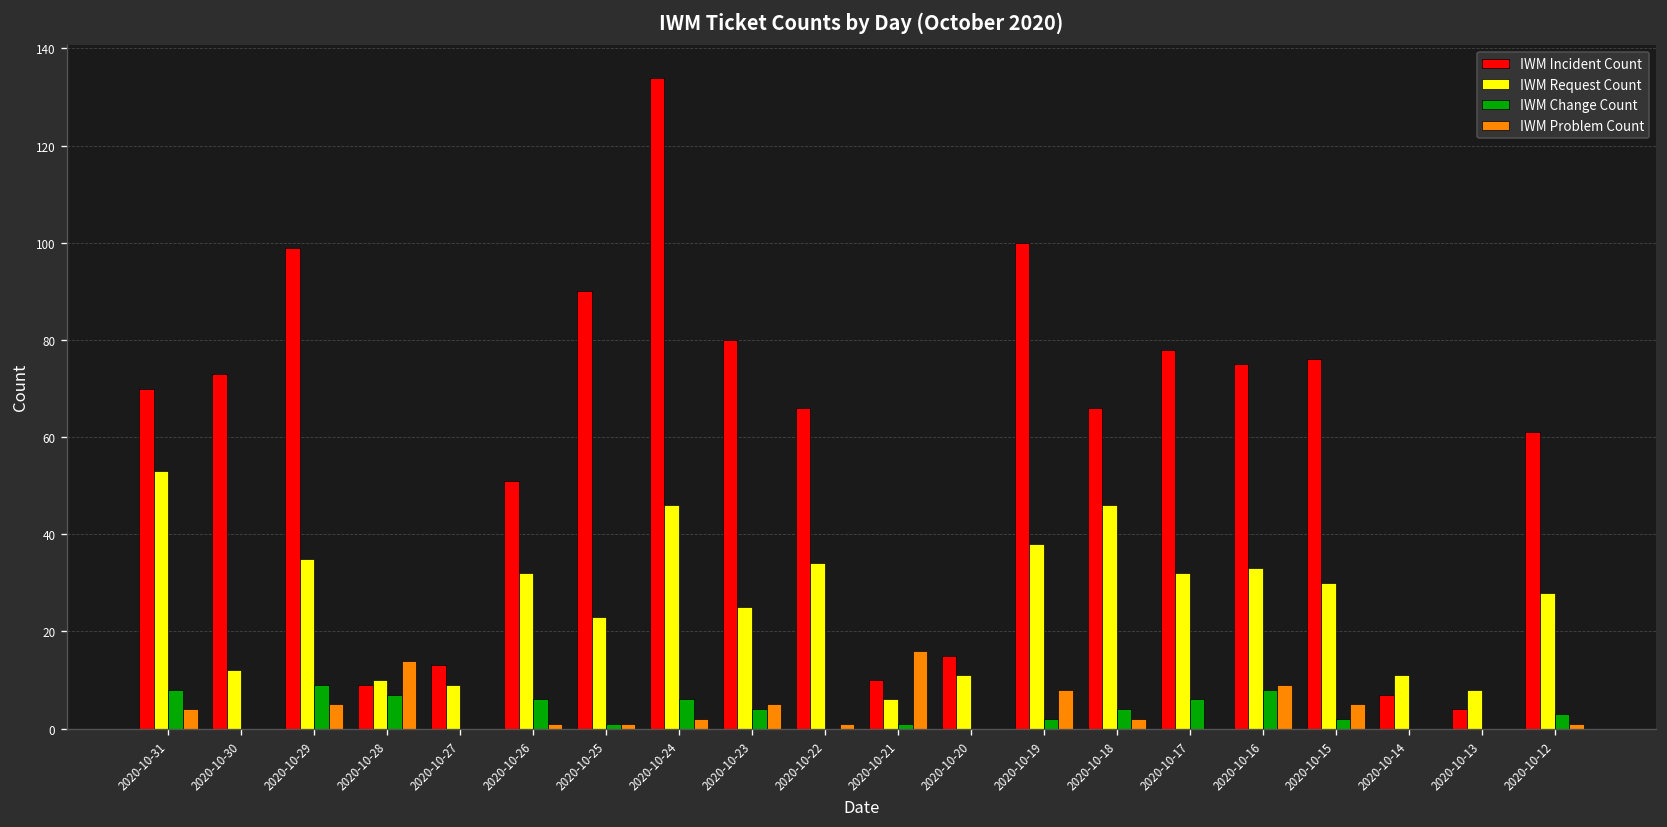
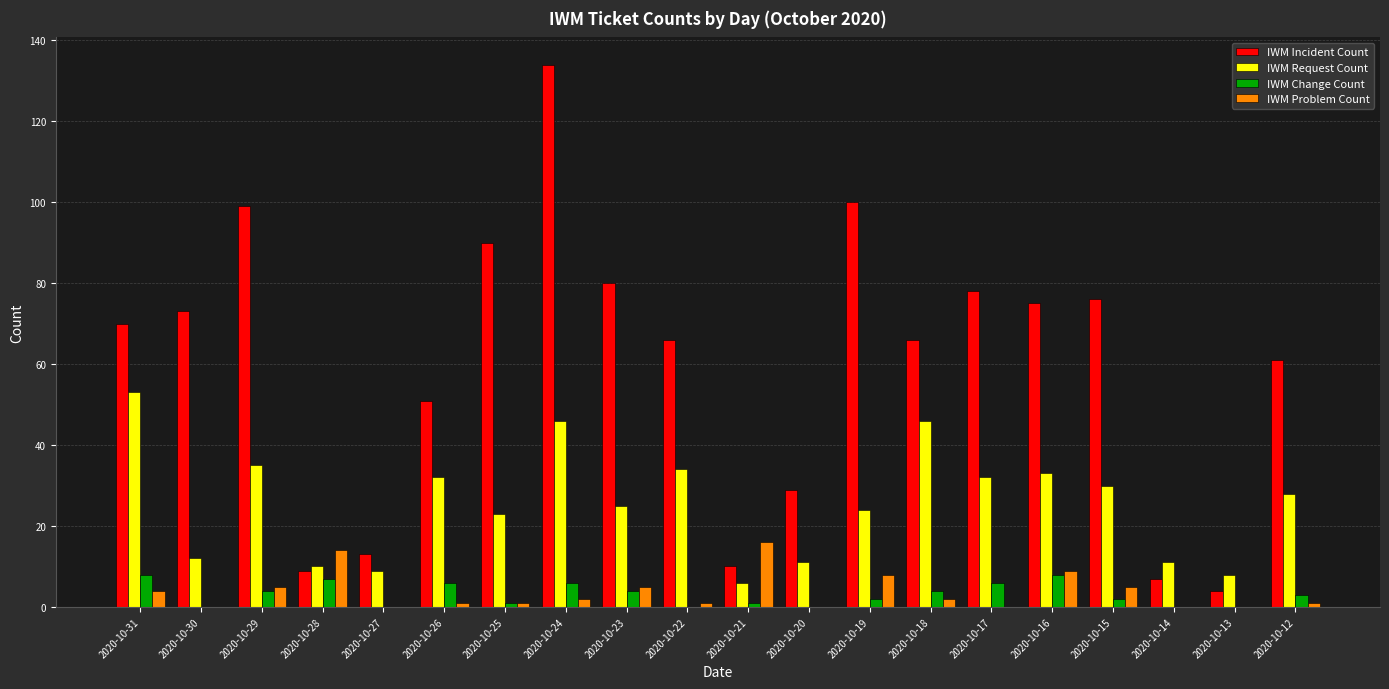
  {
    "IWM Incident Count": {
      "2020-10-31": 70,
      "2020-10-30": 73,
      "2020-10-29": 99,
      "2020-10-28": 9,
      "2020-10-27": 13,
      "2020-10-26": 51,
      "2020-10-25": 90,
      "2020-10-24": 134,
      "2020-10-23": 80,
      "2020-10-22": 66,
      "2020-10-21": 10,
-     "2020-10-20": 15,
+     "2020-10-20": 29,
      "2020-10-19": 100,
      "2020-10-18": 66,
      "2020-10-17": 78,
      "2020-10-16": 75,
      "2020-10-15": 76,
      "2020-10-14": 7,
      "2020-10-13": 4,
      "2020-10-12": 61
    },
    "IWM Request Count": {
      "2020-10-31": 53,
      "2020-10-30": 12,
      "2020-10-29": 35,
      "2020-10-28": 10,
      "2020-10-27": 9,
      "2020-10-26": 32,
      "2020-10-25": 23,
      "2020-10-24": 46,
      "2020-10-23": 25,
      "2020-10-22": 34,
      "2020-10-21": 6,
      "2020-10-20": 11,
-     "2020-10-19": 38,
+     "2020-10-19": 24,
      "2020-10-18": 46,
      "2020-10-17": 32,
      "2020-10-16": 33,
      "2020-10-15": 30,
      "2020-10-14": 11,
      "2020-10-13": 8,
      "2020-10-12": 28
    },
    "IWM Change Count": {
      "2020-10-31": 8,
      "2020-10-30": 0,
-     "2020-10-29": 9,
+     "2020-10-29": 4,
      "2020-10-28": 7,
      "2020-10-27": 0,
      "2020-10-26": 6,
      "2020-10-25": 1,
      "2020-10-24": 6,
      "2020-10-23": 4,
      "2020-10-22": 0,
      "2020-10-21": 1,
      "2020-10-20": 0,
      "2020-10-19": 2,
      "2020-10-18": 4,
      "2020-10-17": 6,
      "2020-10-16": 8,
      "2020-10-15": 2,
      "2020-10-14": 0,
      "2020-10-13": 0,
      "2020-10-12": 3
    },
    "IWM Problem Count": {
      "2020-10-31": 4,
      "2020-10-30": 0,
      "2020-10-29": 5,
      "2020-10-28": 14,
      "2020-10-27": 0,
      "2020-10-26": 1,
      "2020-10-25": 1,
      "2020-10-24": 2,
      "2020-10-23": 5,
      "2020-10-22": 1,
      "2020-10-21": 16,
      "2020-10-20": 0,
      "2020-10-19": 8,
      "2020-10-18": 2,
      "2020-10-17": 0,
      "2020-10-16": 9,
      "2020-10-15": 5,
      "2020-10-14": 0,
      "2020-10-13": 0,
      "2020-10-12": 1
    }
  }
